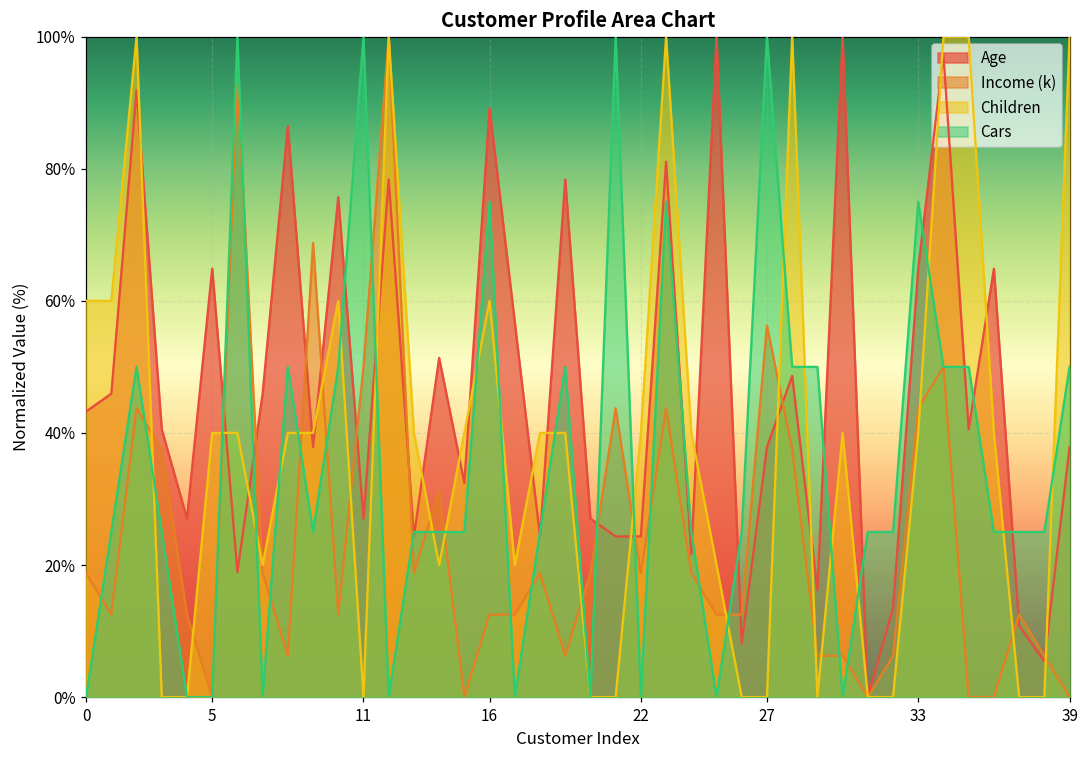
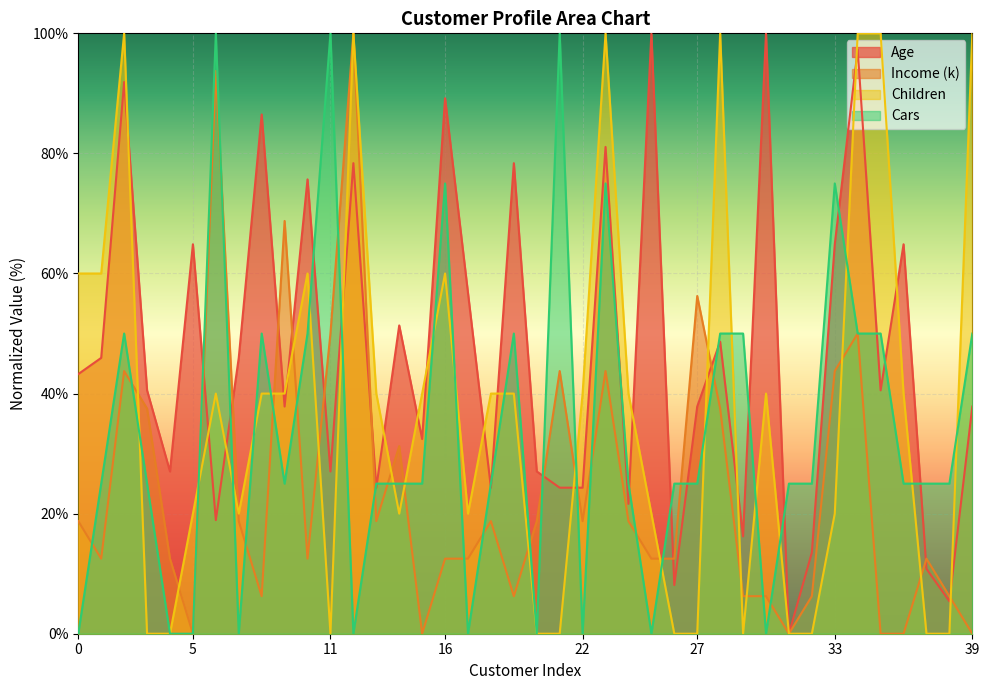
  {
    "Children": {
      "0": "60%",
-     "5": "40%",
+     "5": "20%",
      "11": "0%",
      "16": "60%",
      "22": "40%",
      "27": "0%",
-     "33": "40%",
+     "33": "20%",
      "39": "100%"
    },
    "Cars": {
      "0": "0%",
      "11": "100%",
      "16": "75%",
      "22": "0%",
-     "27": "100%",
+     "27": "25%",
      "33": "75%",
      "39": "50%"
    }
  }
